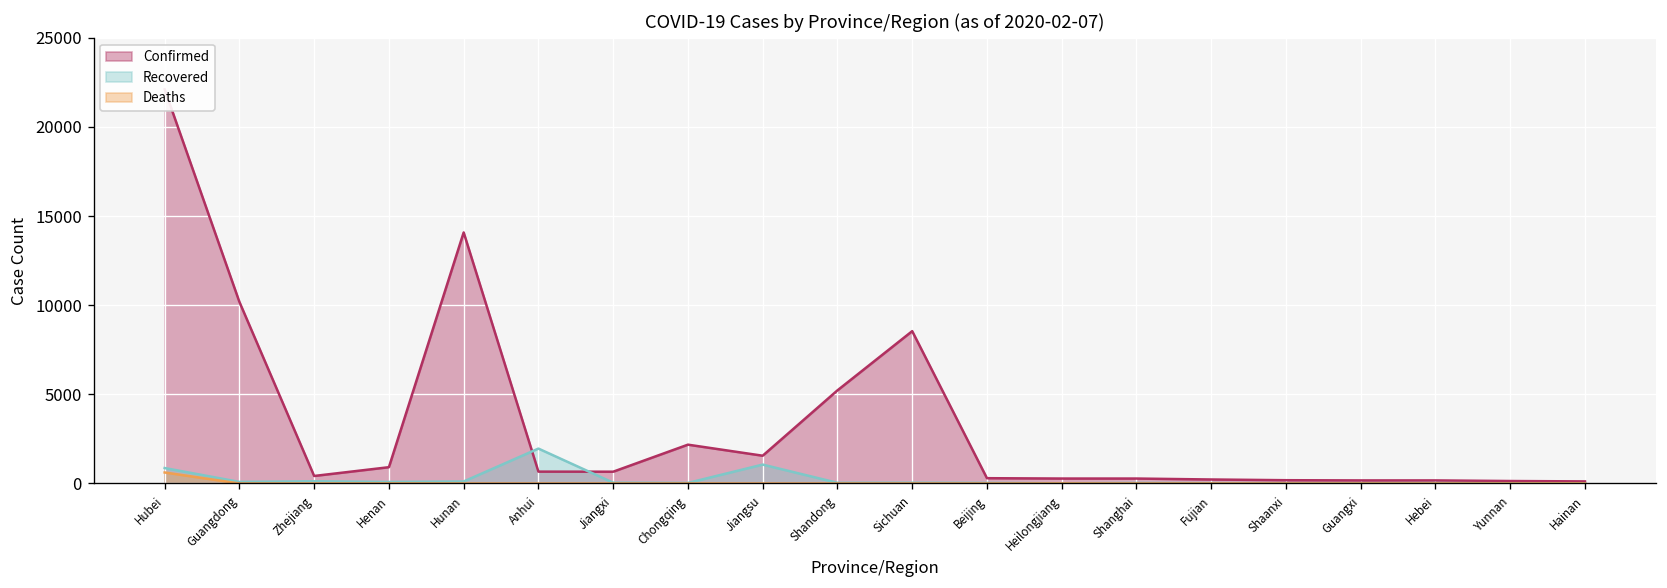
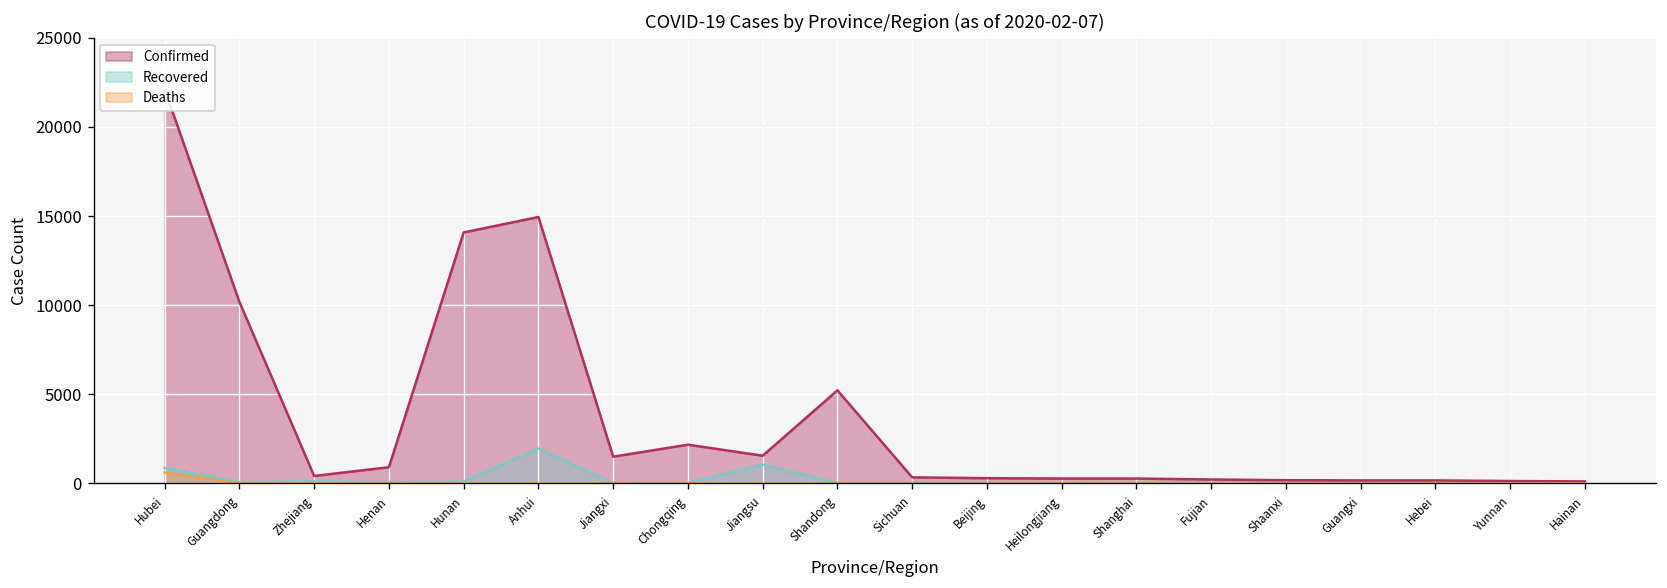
  {
    "Confirmed": {
      "Guangdong": 10200,
      "Zhejiang": 400,
      "Henan": 900,
      "Hunan": 14100,
-     "Anhui": 700,
-     "Jiangxi": 700,
+     "Anhui": 15000,
+     "Jiangxi": 1500,
      "Chongqing": 2200,
      "Jiangsu": 1600,
      "Shandong": 5200,
-     "Sichuan": 8500,
+     "Sichuan": 300,
      "Beijing": 300,
      "Heilongjiang": 300,
      "Shanghai": 300,
      "Fujian": 200
    },
    "Recovered": {
      "Hubei": 900,
      "Anhui": 2000,
      "Jiangsu": 1100
    },
    "Deaths": {
      "Hubei": 600,
      "Anhui": 0,
      "Jiangsu": 0
    }
  }
